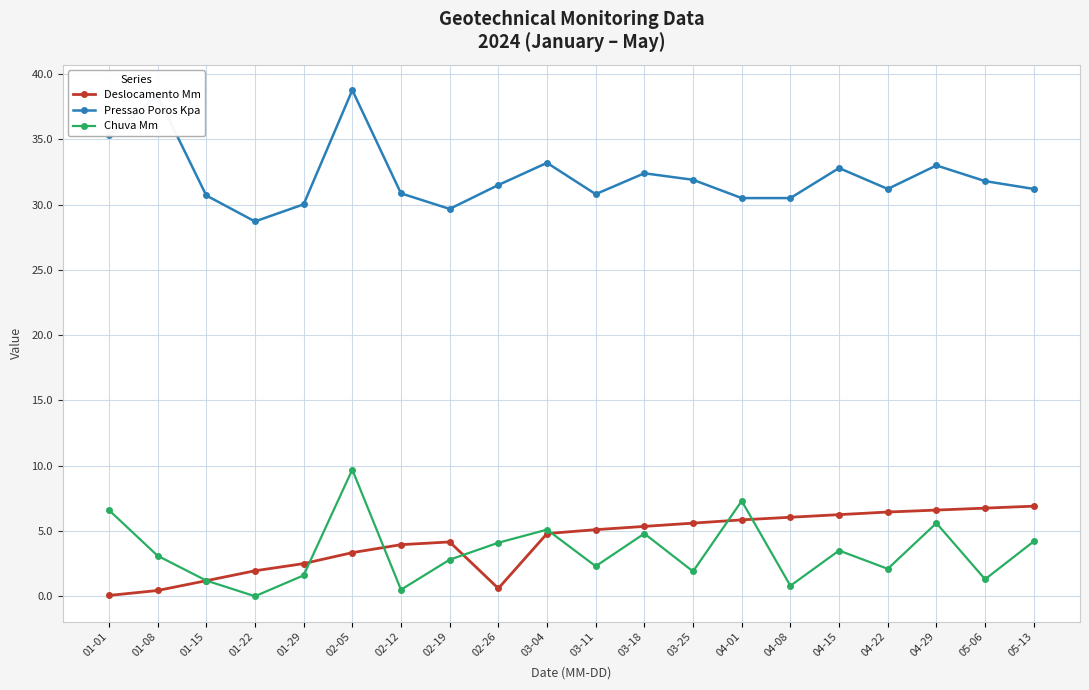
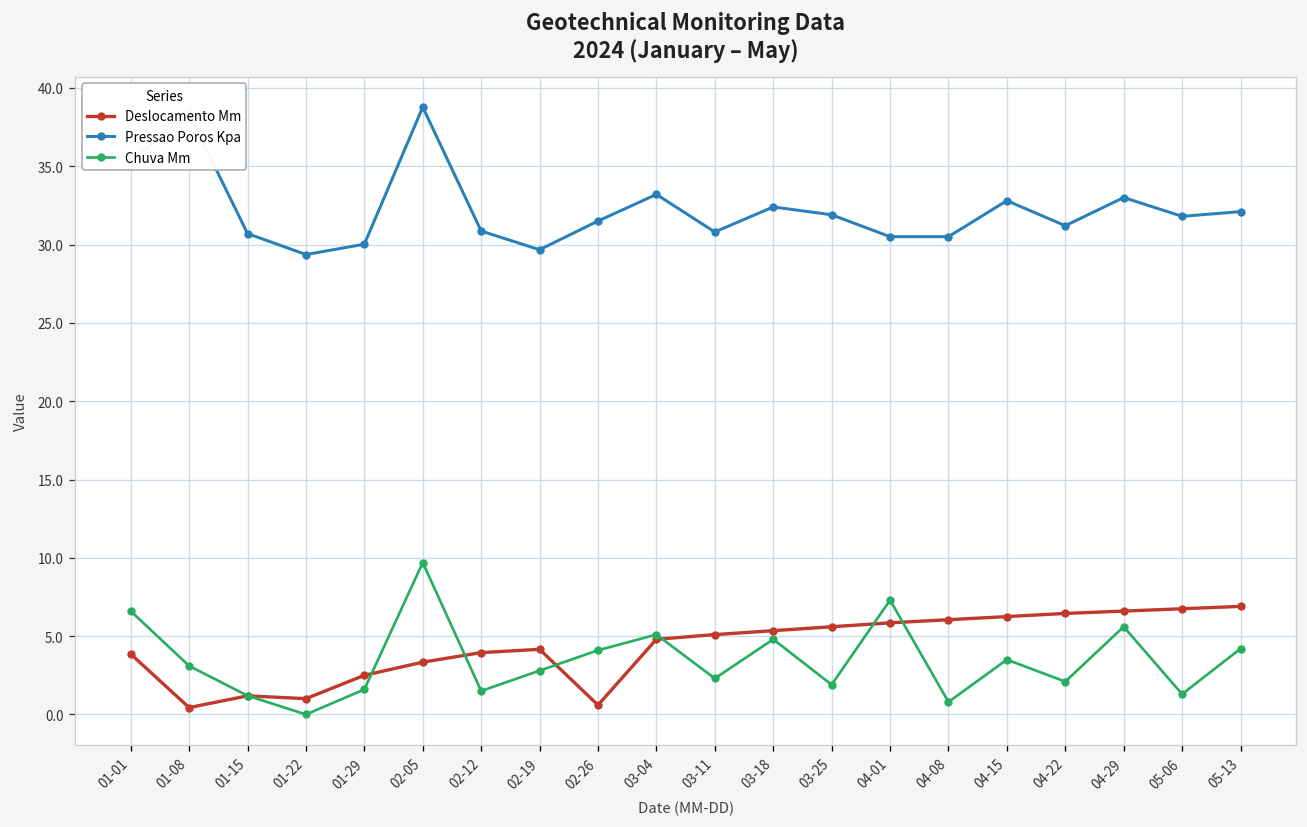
  {
    "Deslocamento Mm": {
-     "01-01": 0.1,
+     "01-01": 3.9,
      "01-08": 0.4,
-     "01-22": 2.0,
+     "01-22": 1.0,
      "01-29": 2.5,
      "02-05": 3.3,
      "02-12": 4.0,
      "02-19": 4.2,
      "02-26": 0.6,
      "03-04": 4.8,
      "03-11": 5.1,
      "03-18": 5.4,
      "03-25": 5.6,
      "04-01": 5.9,
      "04-08": 6.1,
      "04-15": 6.3,
      "04-22": 6.5,
      "04-29": 6.6,
      "05-06": 6.8,
      "05-13": 6.9
    },
    "Pressao Poros Kpa": {
      "01-15": 30.7,
-     "01-22": 28.7,
+     "01-22": 29.4,
      "01-29": 30.0,
      "02-05": 38.8,
      "02-12": 30.9,
      "02-19": 29.7,
      "02-26": 31.5,
      "03-04": 33.2,
      "03-11": 30.8,
      "03-18": 32.4,
      "03-25": 31.9,
      "04-01": 30.5,
      "04-08": 30.5,
      "04-15": 32.8,
      "04-22": 31.2,
      "04-29": 33.0,
      "05-06": 31.8,
-     "05-13": 31.2
+     "05-13": 32.1
    },
    "Chuva Mm": {
      "01-01": 6.6,
      "01-08": 3.1,
      "01-22": 0.0,
      "01-29": 1.6,
      "02-05": 9.7,
-     "02-12": 0.5,
+     "02-12": 1.5,
      "02-19": 2.8,
      "02-26": 4.1,
      "03-04": 5.1,
      "03-11": 2.3,
      "03-18": 4.8,
      "03-25": 1.9,
      "04-01": 7.3,
      "04-08": 0.8,
      "04-15": 3.5,
      "04-22": 2.1,
      "04-29": 5.6,
      "05-06": 1.3,
      "05-13": 4.2
    }
  }
